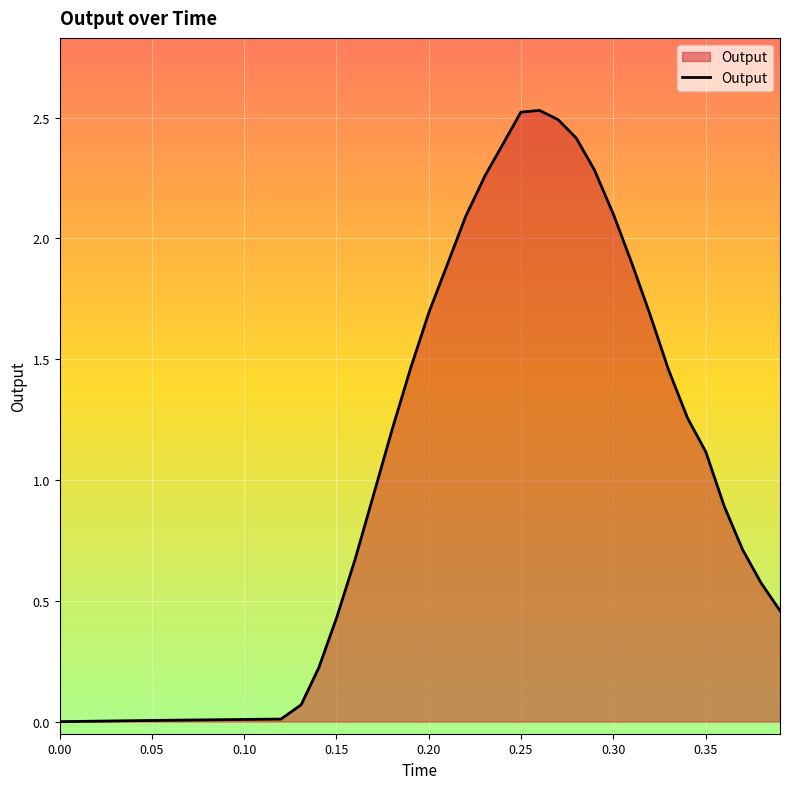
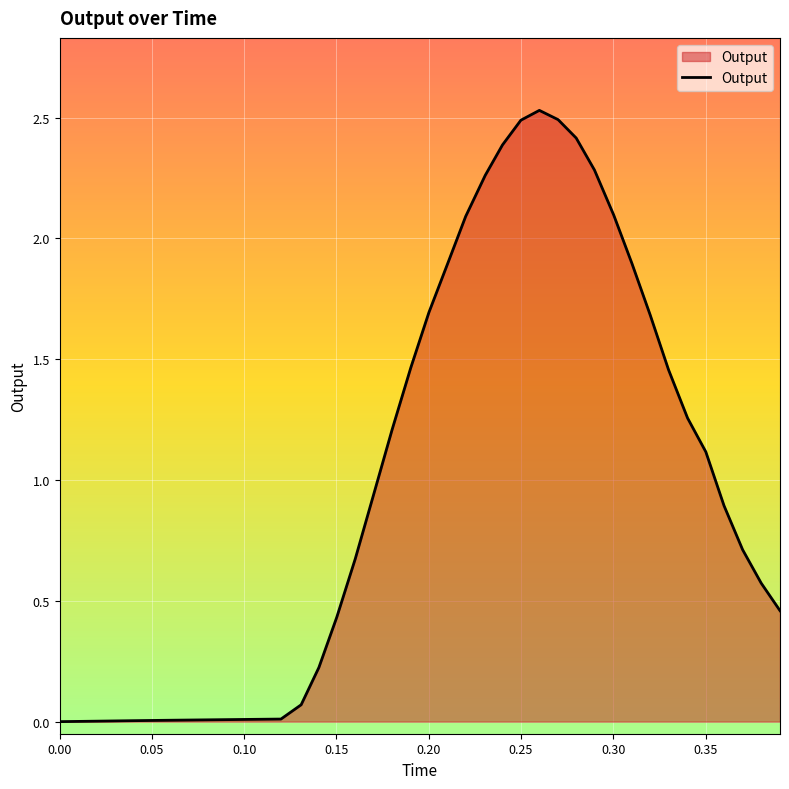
  {
    "0.00": 0.00,
    "0.20": 1.69,
-   "0.25": 2.52,
+   "0.25": 2.49,
    "0.35": 1.12
  }
